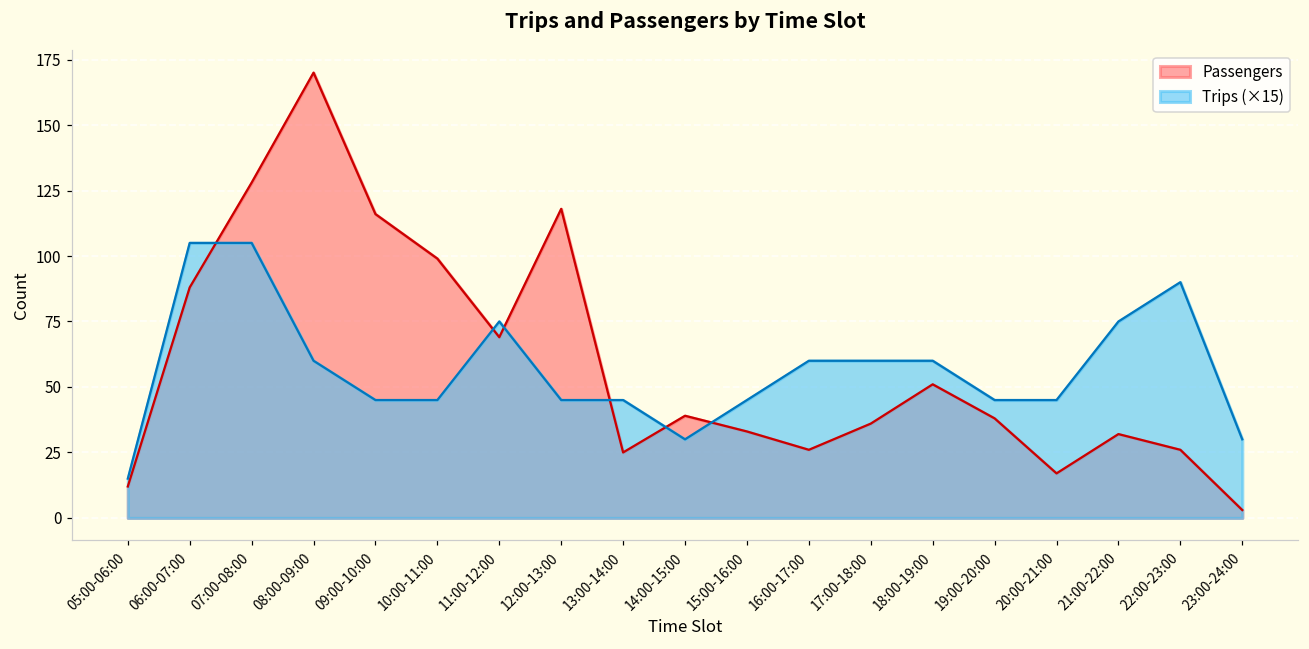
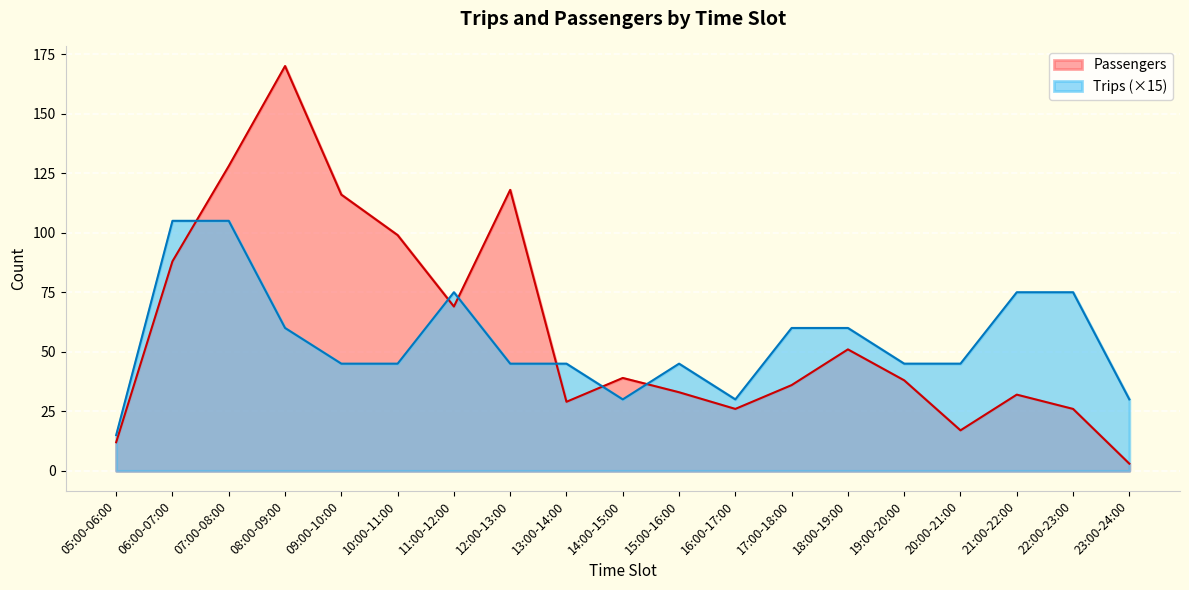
  {
    "Passengers": {
      "05:00-06:00": 12,
      "06:00-07:00": 88,
      "07:00-08:00": 128,
      "08:00-09:00": 170,
      "09:00-10:00": 116,
      "10:00-11:00": 99,
      "11:00-12:00": 69,
      "12:00-13:00": 118,
-     "13:00-14:00": 25,
+     "13:00-14:00": 29,
      "14:00-15:00": 39,
      "15:00-16:00": 33,
      "16:00-17:00": 26,
      "17:00-18:00": 36,
      "18:00-19:00": 51,
      "19:00-20:00": 38,
      "20:00-21:00": 17,
      "21:00-22:00": 32,
      "22:00-23:00": 26,
      "23:00-24:00": 3
    },
    "Trips (×15)": {
      "05:00-06:00": 15,
      "06:00-07:00": 105,
      "07:00-08:00": 105,
      "08:00-09:00": 60,
      "09:00-10:00": 45,
      "10:00-11:00": 45,
      "11:00-12:00": 75,
      "12:00-13:00": 45,
      "13:00-14:00": 45,
      "14:00-15:00": 30,
      "15:00-16:00": 45,
-     "16:00-17:00": 60,
+     "16:00-17:00": 30,
      "17:00-18:00": 60,
      "18:00-19:00": 60,
      "19:00-20:00": 45,
      "20:00-21:00": 45,
      "21:00-22:00": 75,
-     "22:00-23:00": 90,
+     "22:00-23:00": 75,
      "23:00-24:00": 30
    }
  }
